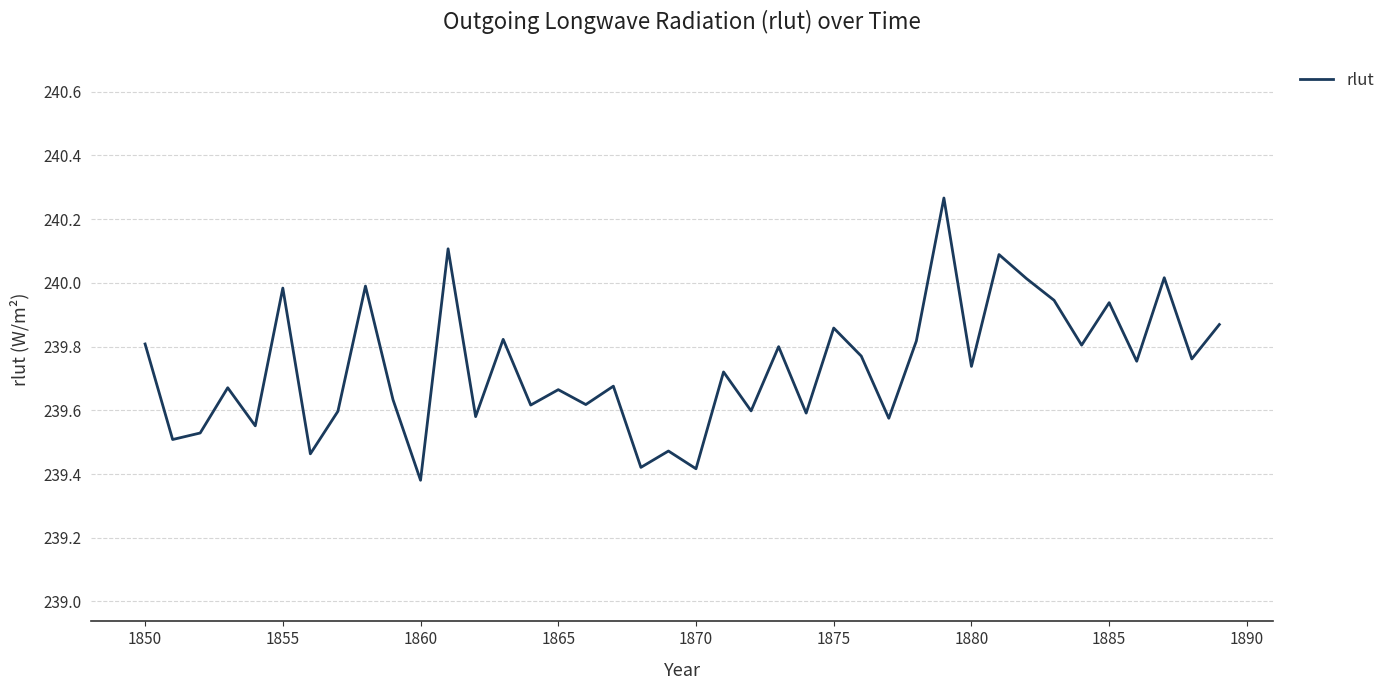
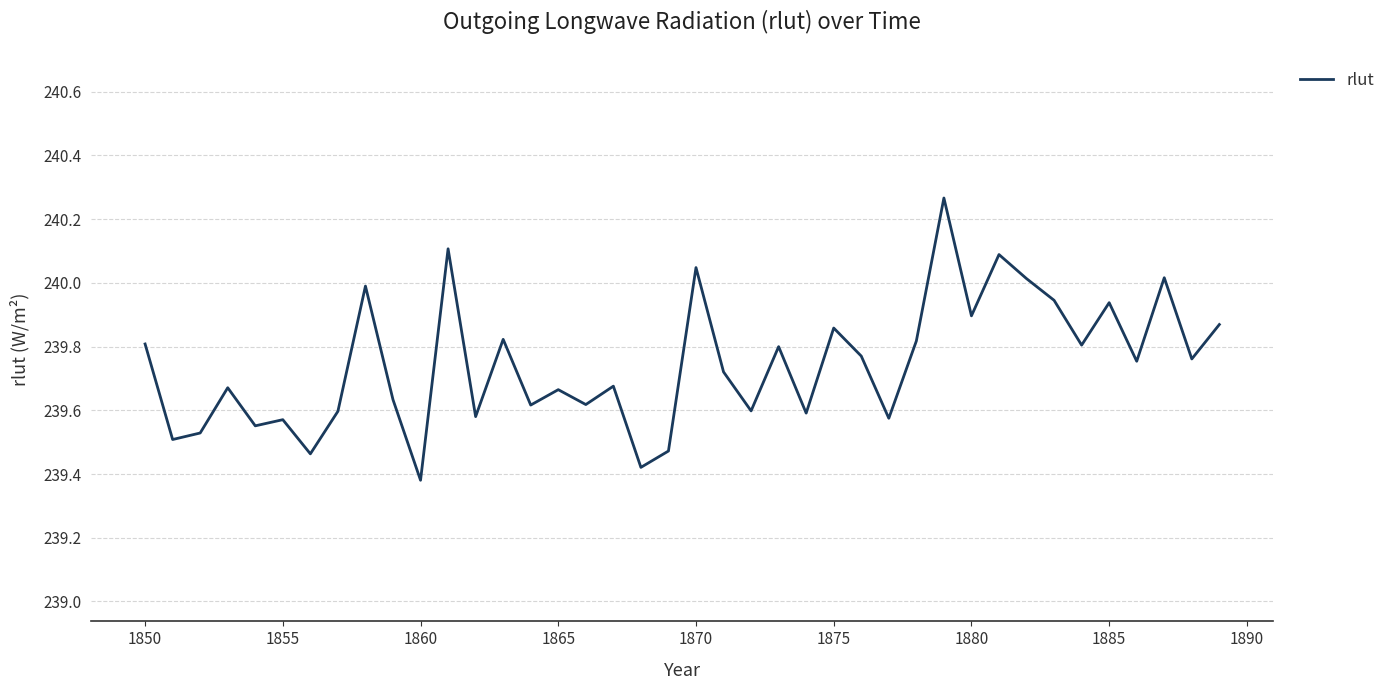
  {
    "1850": 239.81,
-   "1855": 239.98,
+   "1855": 239.57,
    "1860": 239.38,
    "1865": 239.66,
-   "1870": 239.42,
+   "1870": 240.05,
    "1875": 239.86,
-   "1880": 239.74,
+   "1880": 239.90,
    "1885": 239.94
  }
